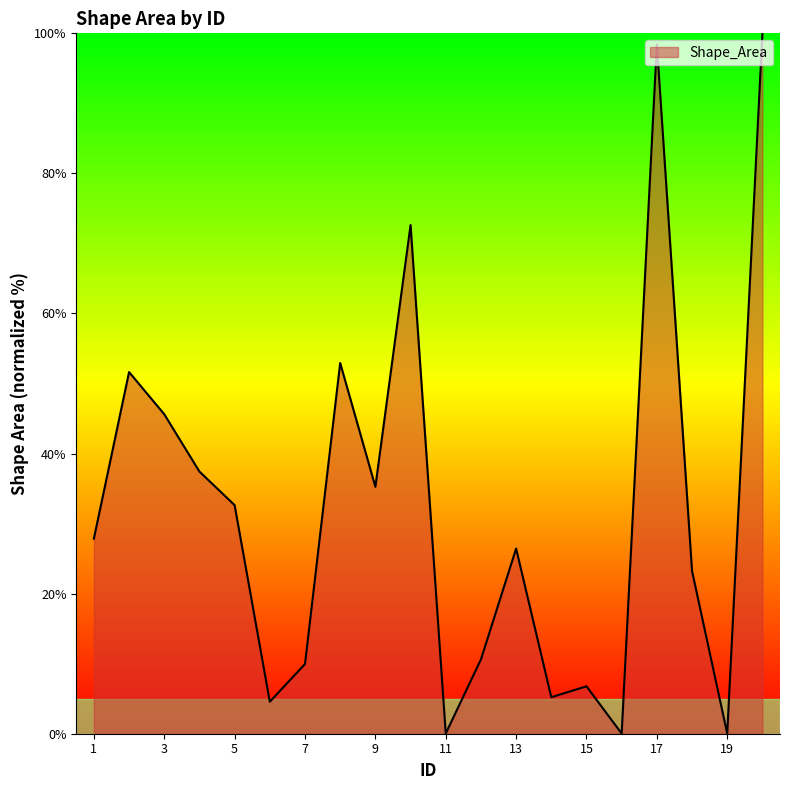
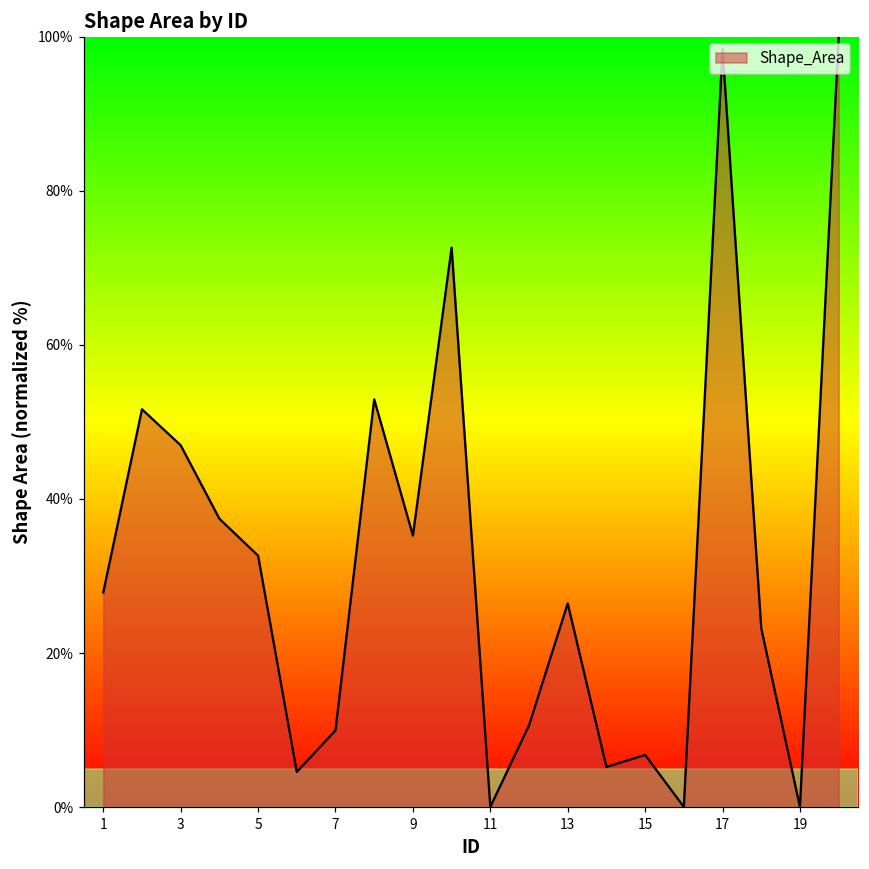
  {
    "1": "28%",
-   "3": "46%",
+   "3": "47%",
    "5": "33%",
    "7": "10%",
    "9": "35%",
    "13": "26%",
    "15": "7%"
  }
